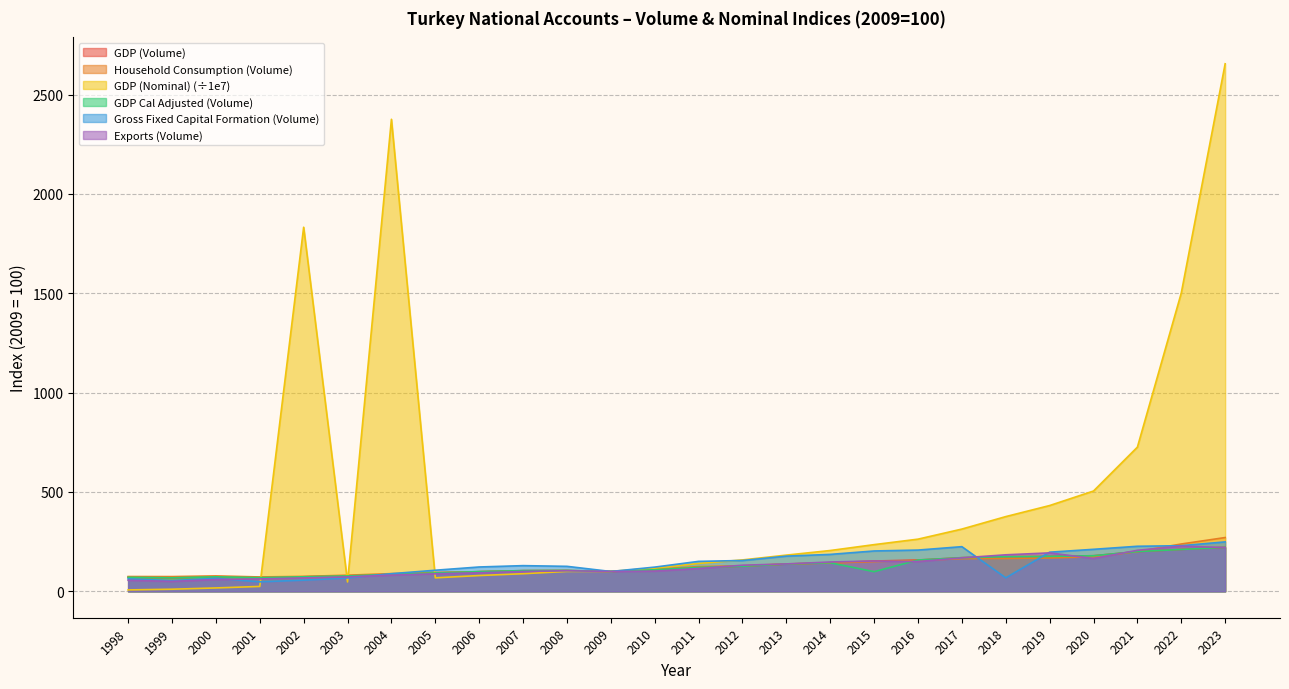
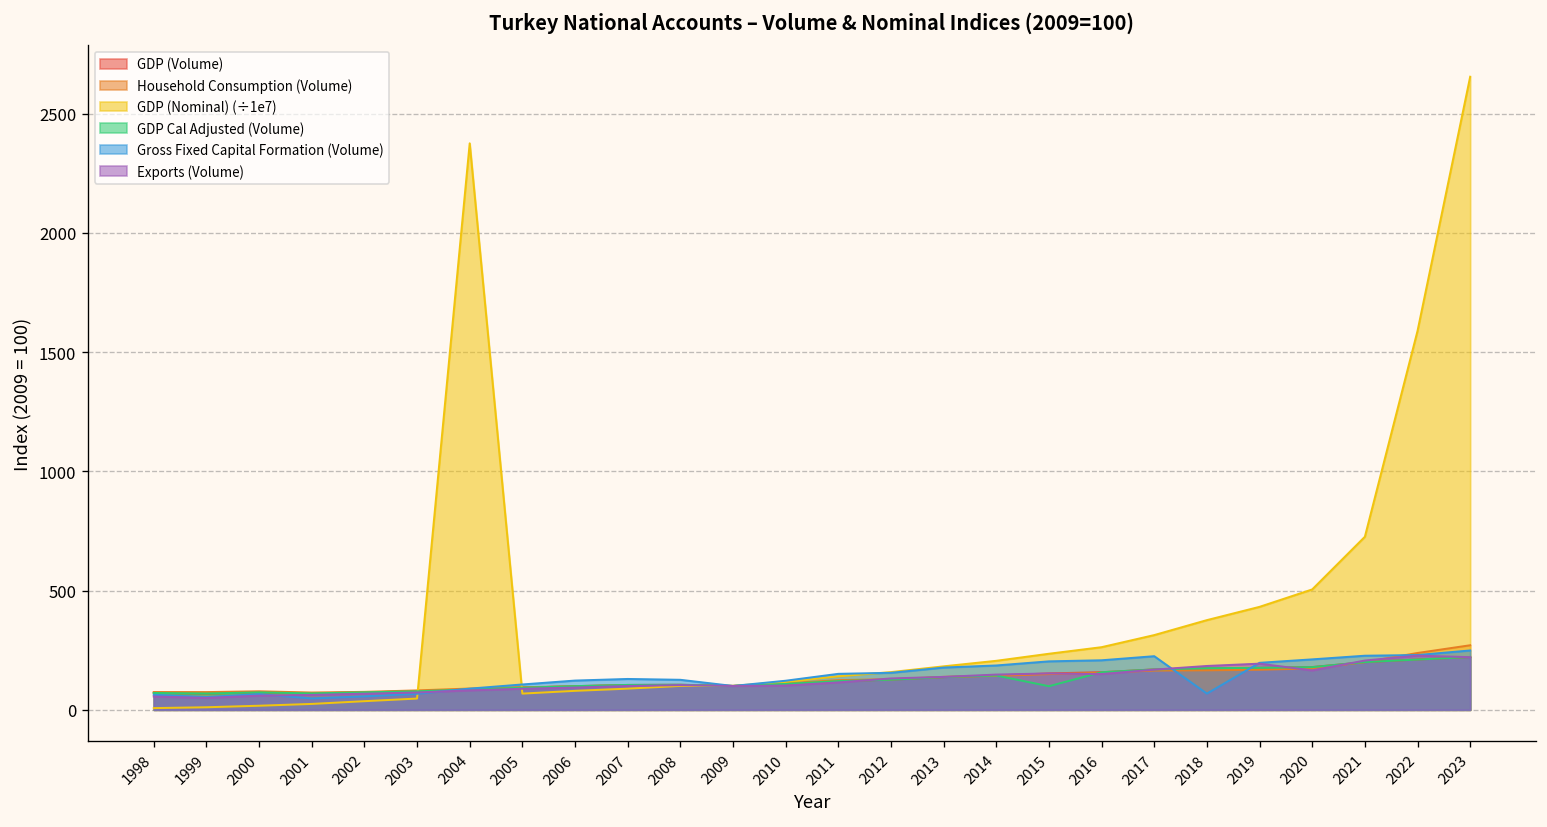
  {
    "GDP (Nominal) (÷1e7)": {
      "1998": 10,
      "1999": 10,
      "2000": 20,
      "2001": 20,
-     "2002": 1830,
+     "2002": 40,
      "2003": 50,
      "2004": 2380,
      "2005": 70,
      "2006": 80,
      "2014": 210,
      "2015": 240,
      "2016": 260,
      "2017": 310,
      "2018": 380,
      "2019": 430,
      "2020": 500,
      "2021": 730,
-     "2022": 1500,
+     "2022": 1590,
      "2023": 2650
    },
    "GDP Cal Adjusted (Volume)": {
      "2015": 100
    },
    "Gross Fixed Capital Formation (Volume)": {
      "2001": 50,
      "2006": 120,
      "2007": 130,
      "2008": 130,
      "2014": 190,
      "2015": 200,
      "2016": 210,
      "2017": 220,
      "2018": 70,
      "2020": 210,
      "2021": 230,
      "2023": 250
    }
  }
